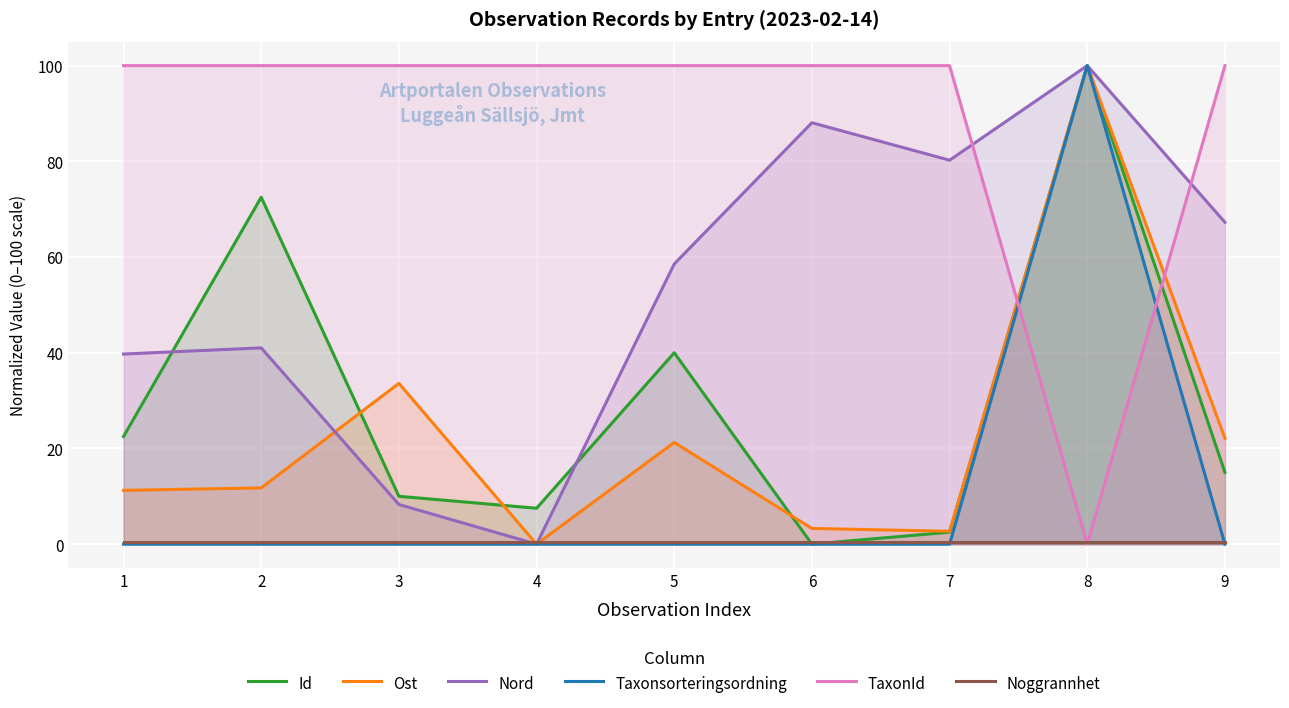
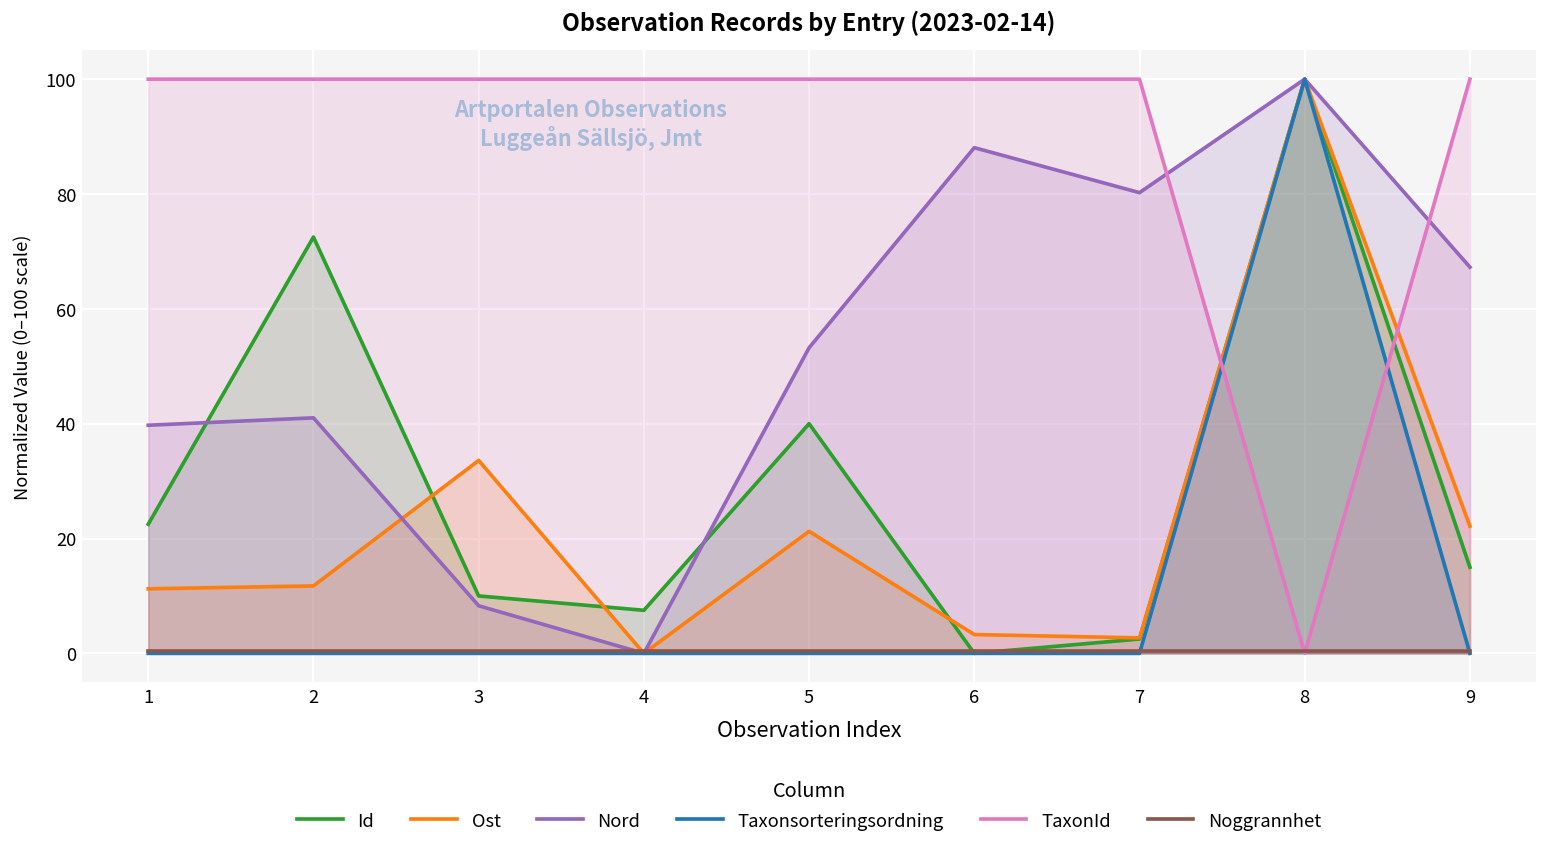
  {
    "Id": {
      "1": 23,
      "2": 73,
      "3": 10,
      "4": 8,
      "5": 40,
      "9": 15
    },
    "Ost": {
      "1": 11,
      "2": 12,
      "3": 34,
      "5": 21,
      "6": 3,
      "9": 22
    },
    "Nord": {
      "1": 40,
      "2": 41,
      "3": 8,
-     "5": 59,
+     "5": 53,
      "6": 88,
      "7": 80,
      "9": 67
    },
    "TaxonId": {
      "1": 100,
      "2": 100,
      "3": 100,
      "4": 100,
      "5": 100,
      "6": 100,
      "7": 100,
      "9": 100
    }
  }
